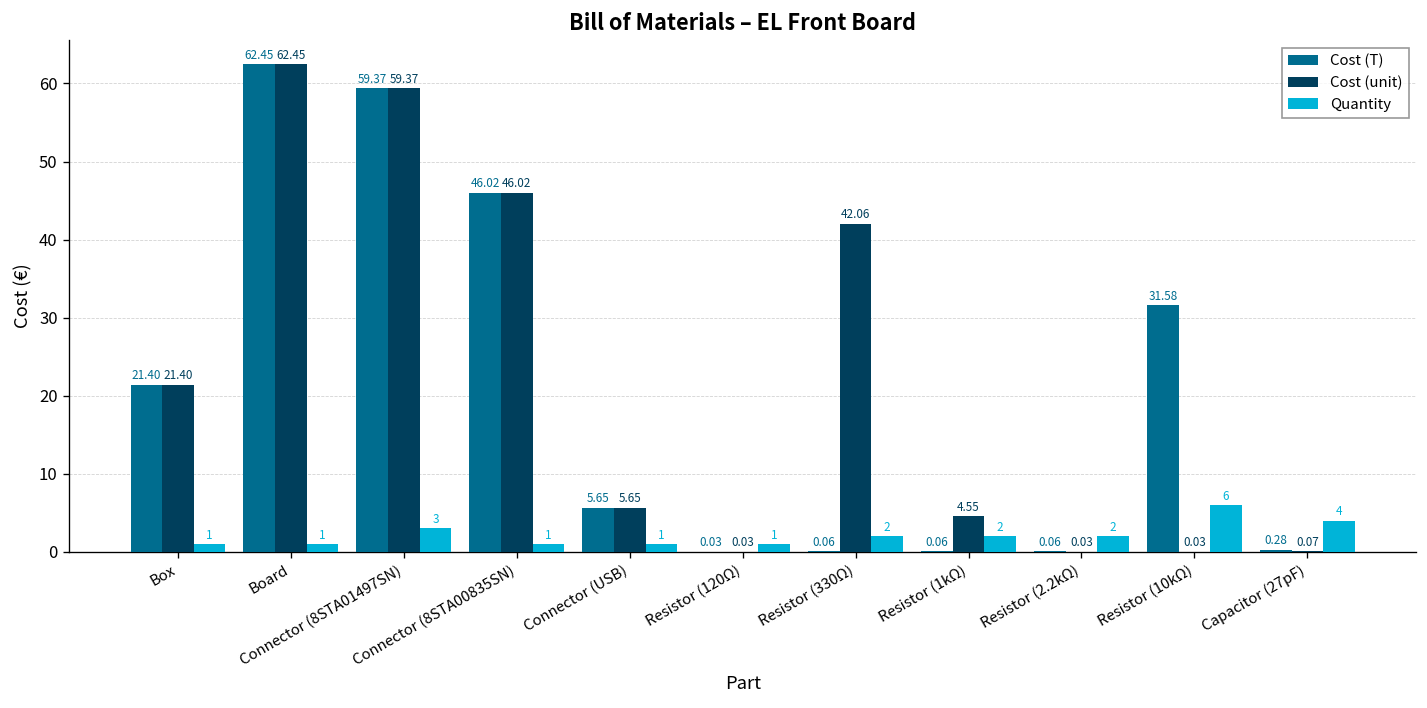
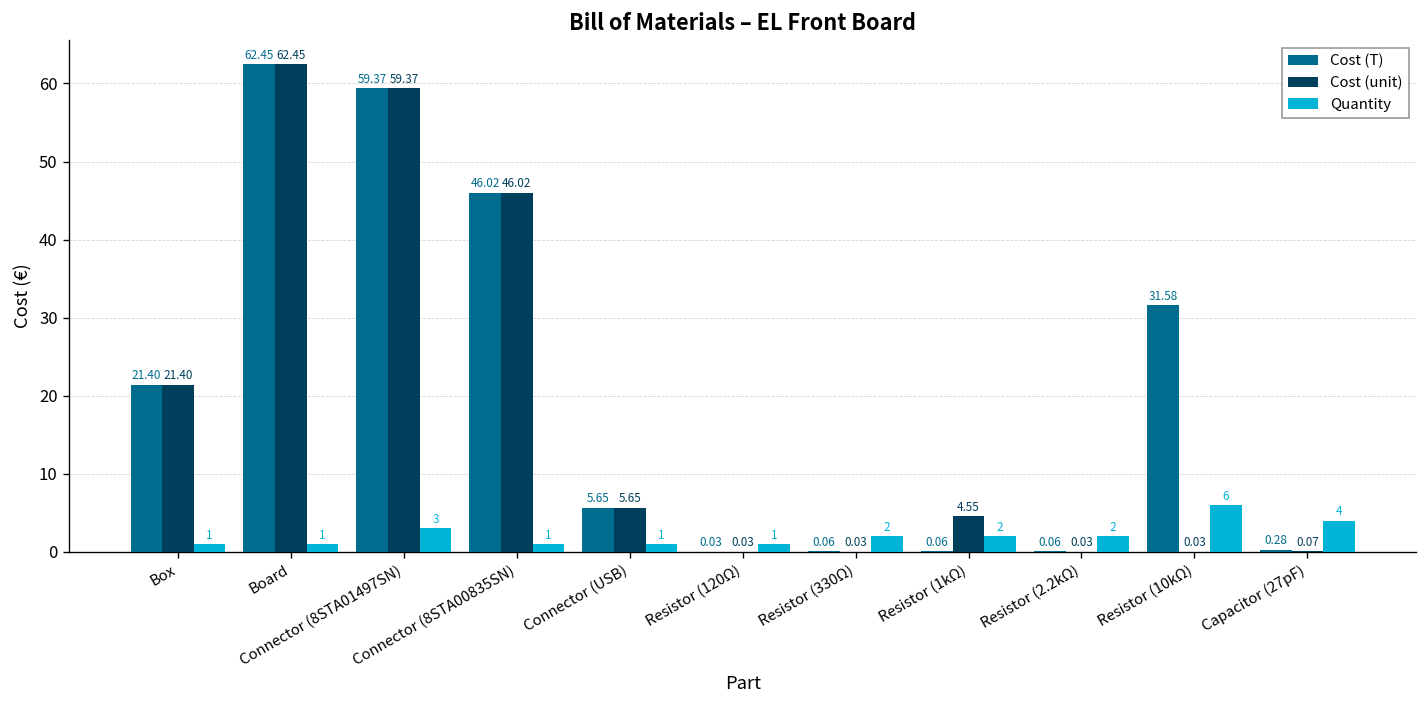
  {
    "Cost (T)": {
      "Box": 21.40,
      "Board": 62.45,
      "Connector (8STA01497SN)": 59.37,
      "Connector (8STA00835SN)": 46.02,
      "Connector (USB)": 5.65,
      "Resistor (120Ω)": 0.03,
      "Resistor (330Ω)": 0.06,
      "Resistor (1kΩ)": 0.06,
      "Resistor (2.2kΩ)": 0.06,
      "Resistor (10kΩ)": 31.58,
      "Capacitor (27pF)": 0.28
    },
    "Cost (unit)": {
      "Box": 21.40,
      "Board": 62.45,
      "Connector (8STA01497SN)": 59.37,
      "Connector (8STA00835SN)": 46.02,
      "Connector (USB)": 5.65,
      "Resistor (120Ω)": 0.03,
-     "Resistor (330Ω)": 42.06,
+     "Resistor (330Ω)": 0.03,
      "Resistor (1kΩ)": 4.55,
      "Resistor (2.2kΩ)": 0.03,
      "Resistor (10kΩ)": 0.03,
      "Capacitor (27pF)": 0.07
    },
    "Quantity": {
      "Box": 1,
      "Board": 1,
      "Connector (8STA01497SN)": 3,
      "Connector (8STA00835SN)": 1,
      "Connector (USB)": 1,
      "Resistor (120Ω)": 1,
      "Resistor (330Ω)": 2,
      "Resistor (1kΩ)": 2,
      "Resistor (2.2kΩ)": 2,
      "Resistor (10kΩ)": 6,
      "Capacitor (27pF)": 4
    }
  }
